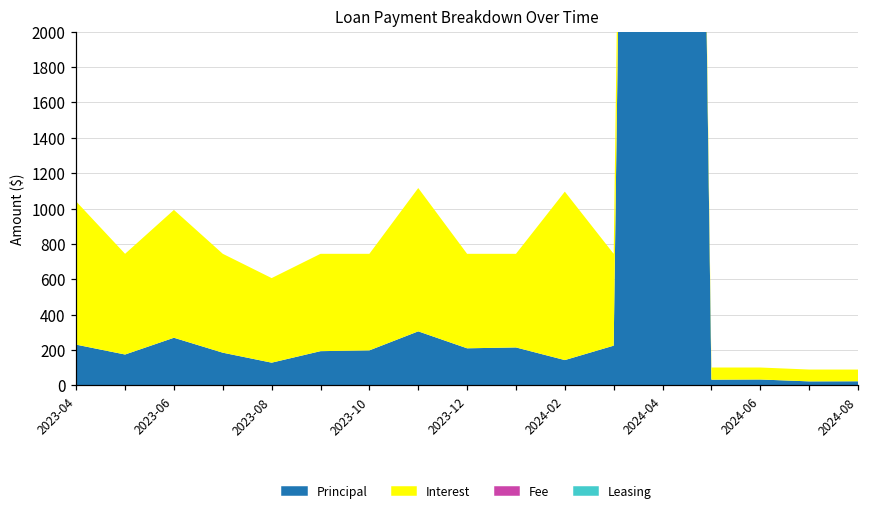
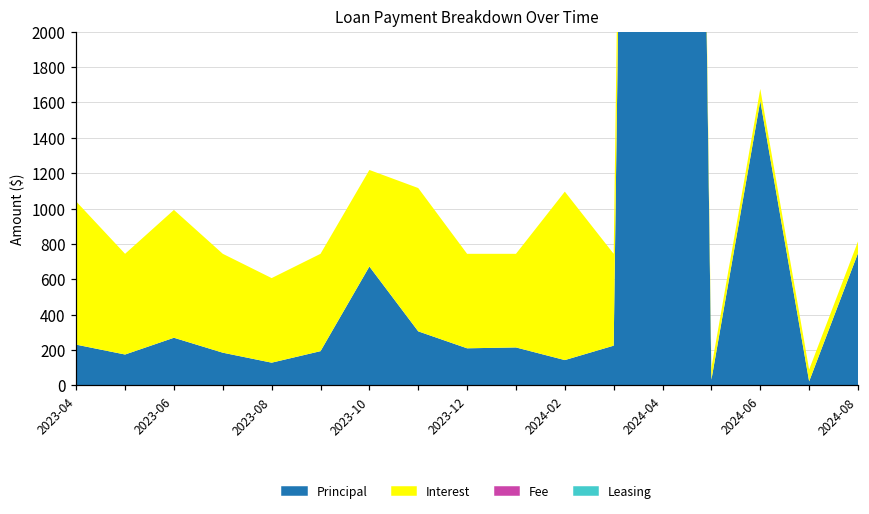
  {
    "Principal": {
-     "2023-10": 200,
-     "2024-06": 30,
-     "2024-08": 20
+     "2023-10": 670,
+     "2024-06": 1610,
+     "2024-08": 750
    }
  }
